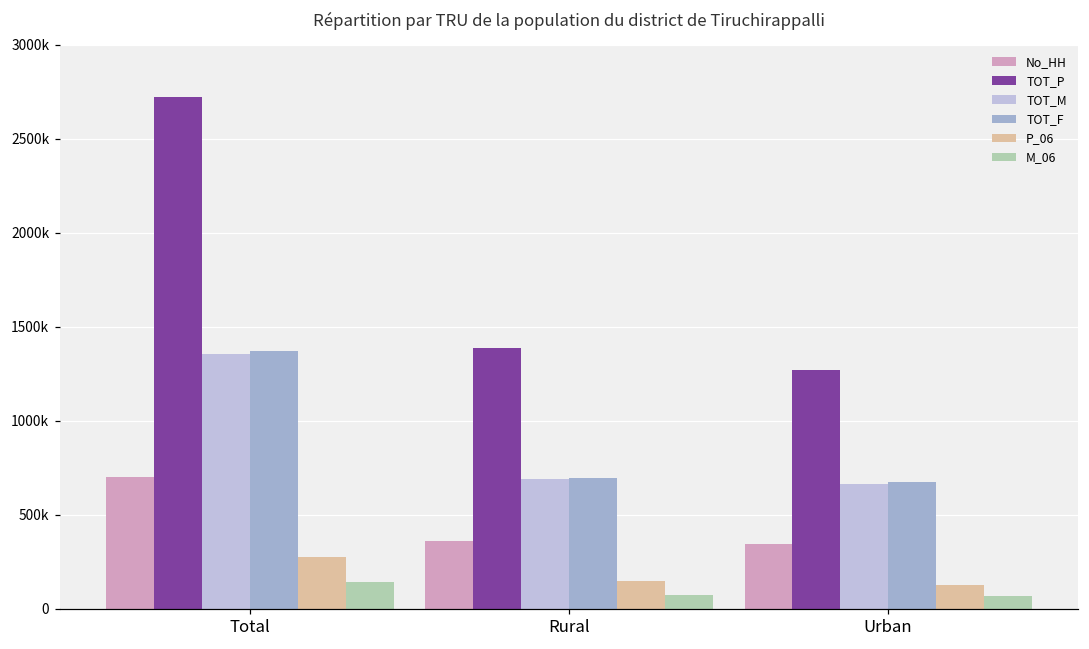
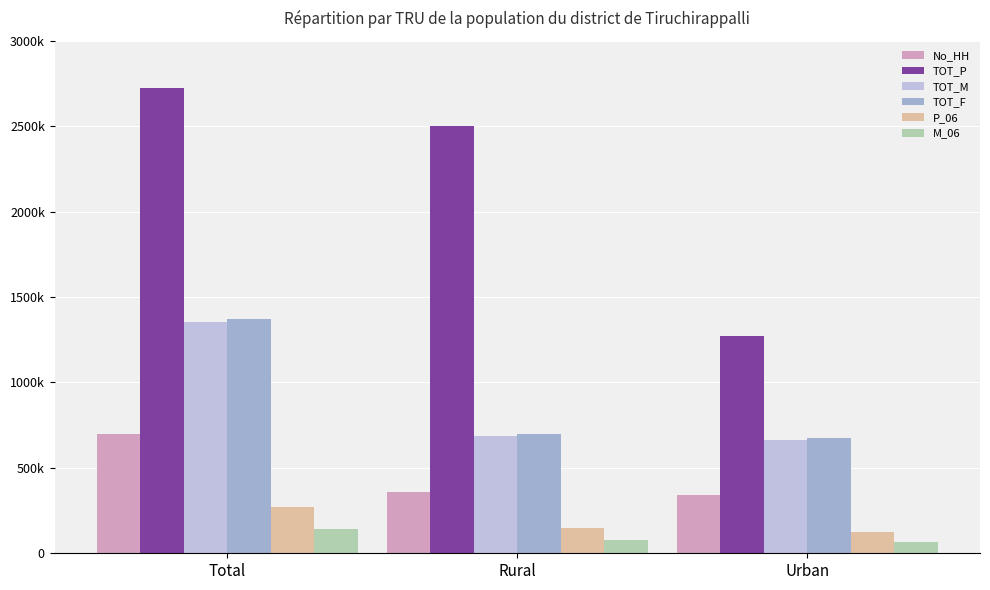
  {
    "TOT_P": {
      "Total": 2720000,
-     "Rural": 1380000,
+     "Rural": 2500000,
      "Urban": 1270000
    }
  }
